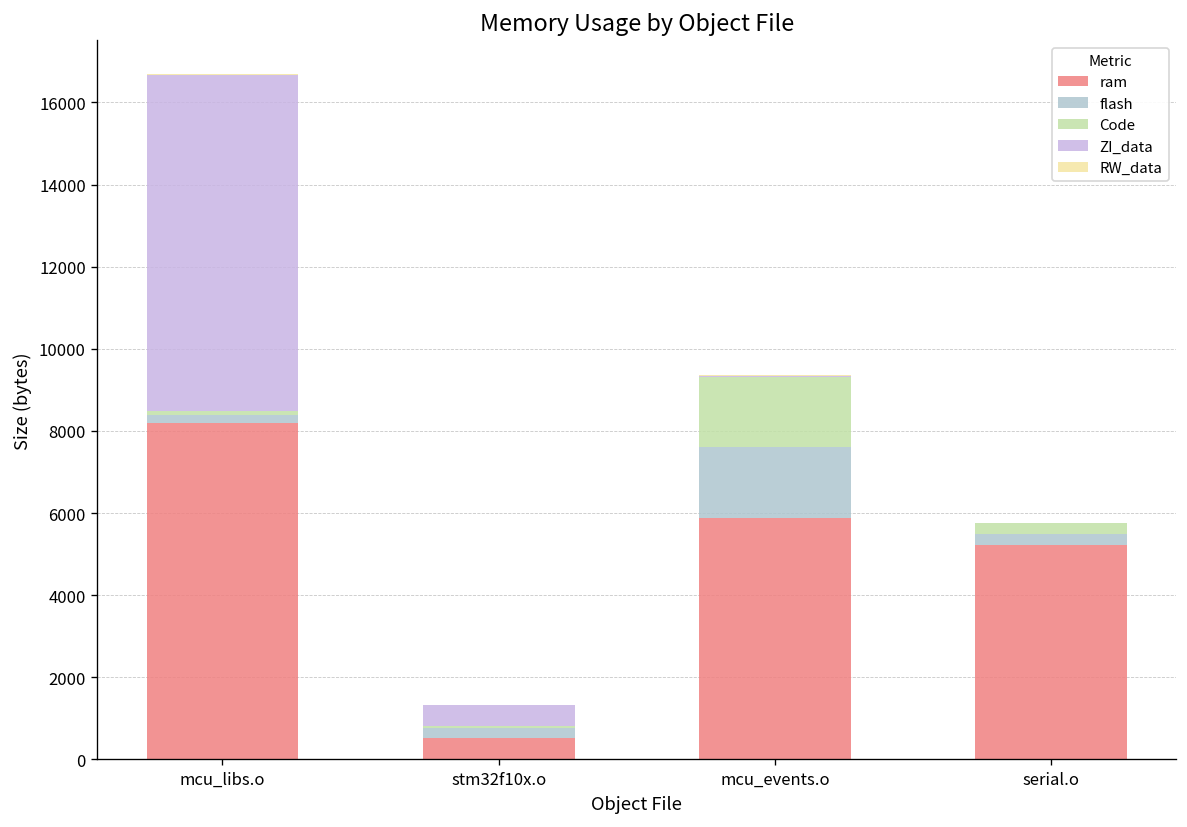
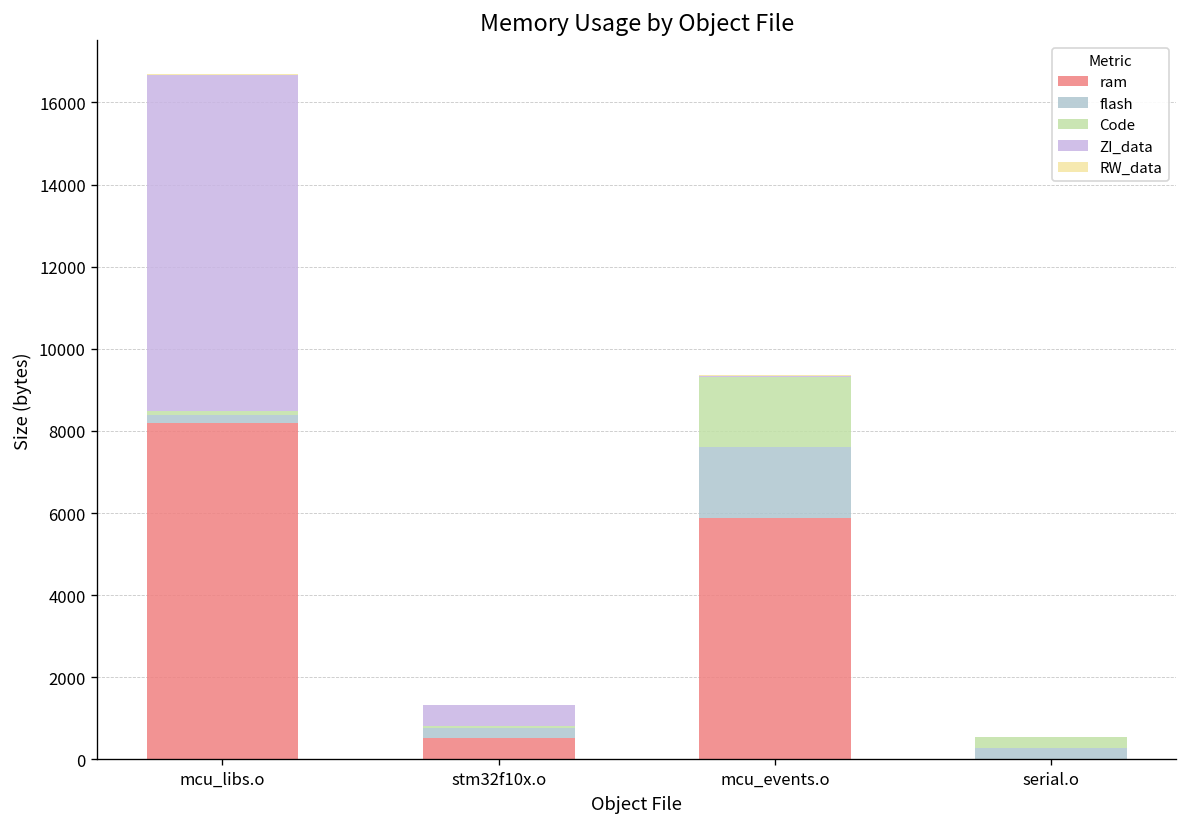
  {
    "ram": {
      "mcu_libs.o": 8200,
      "stm32f10x.o": 500,
      "mcu_events.o": 5900,
-     "serial.o": 5200
+     "serial.o": 0
    }
  }
